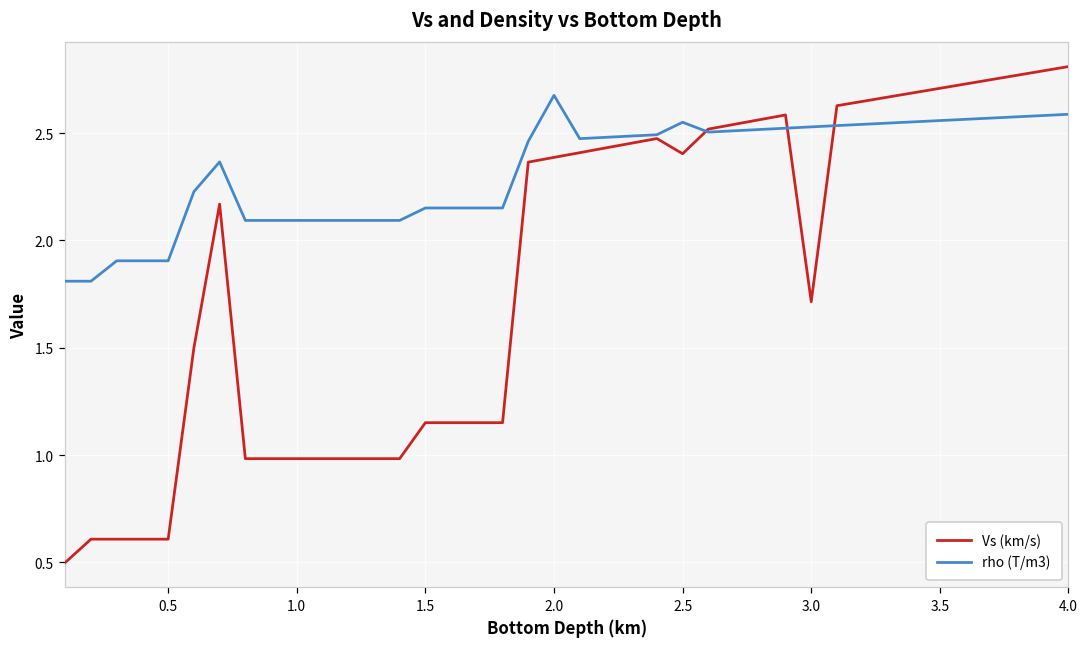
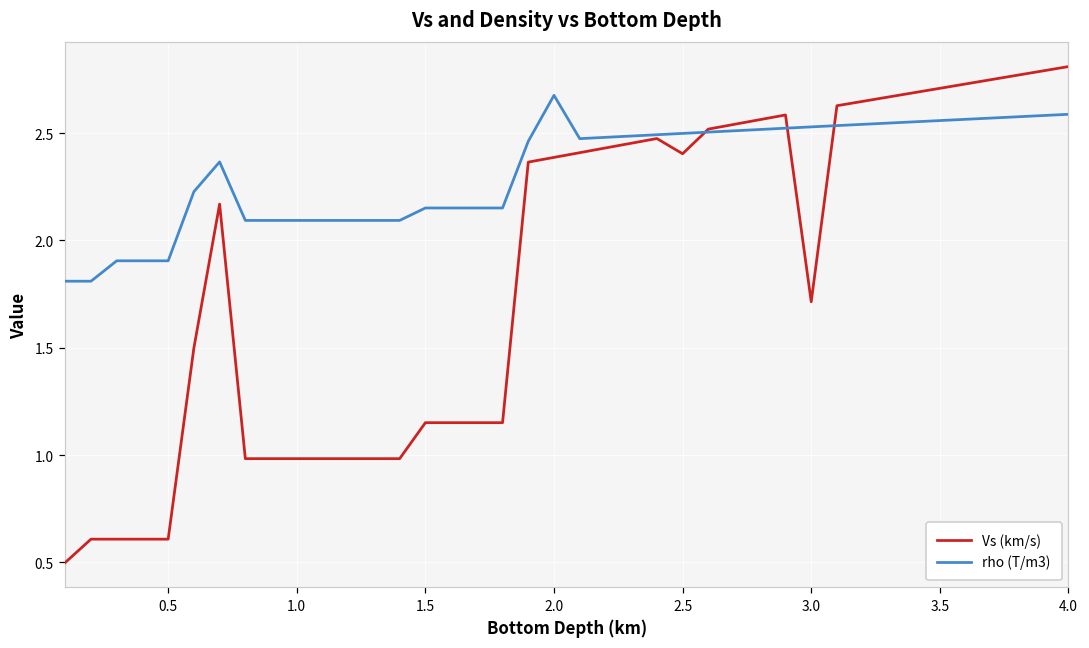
  {
    "Vs (km/s)": {
      "0.5": 0.61,
      "1.0": 0.98,
      "1.5": 1.15,
      "2.0": 2.39,
      "2.5": 2.40,
      "3.0": 1.71,
      "3.5": 2.71,
      "4.0": 2.81
    },
    "rho (T/m3)": {
      "0.5": 1.91,
      "1.0": 2.09,
      "1.5": 2.15,
      "2.0": 2.68,
-     "2.5": 2.55,
+     "2.5": 2.50,
      "3.0": 2.53,
      "3.5": 2.56,
      "4.0": 2.59
    }
  }
